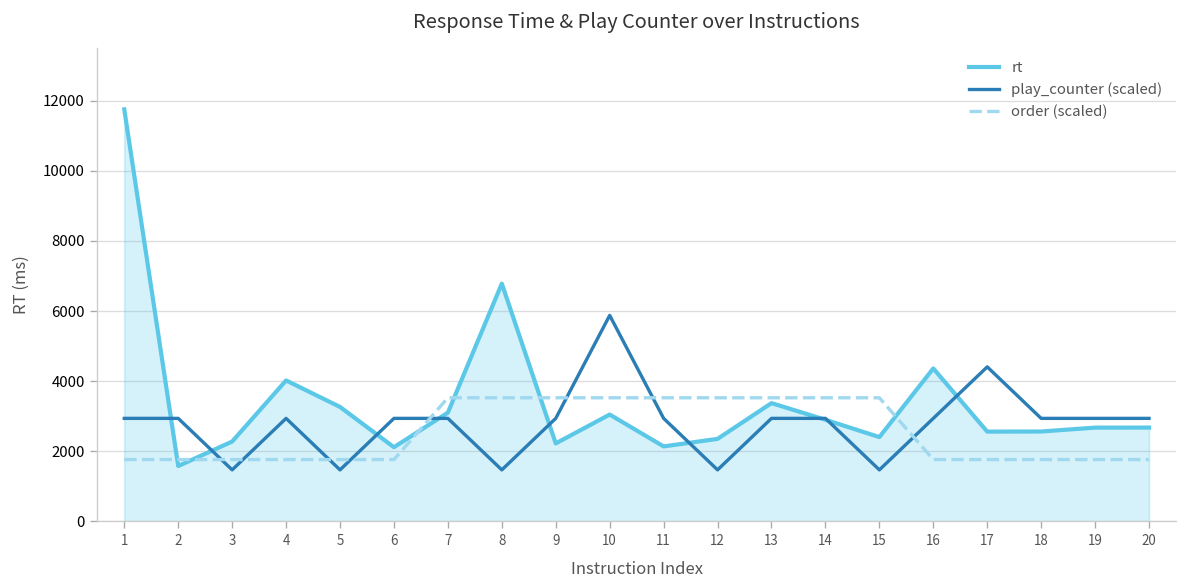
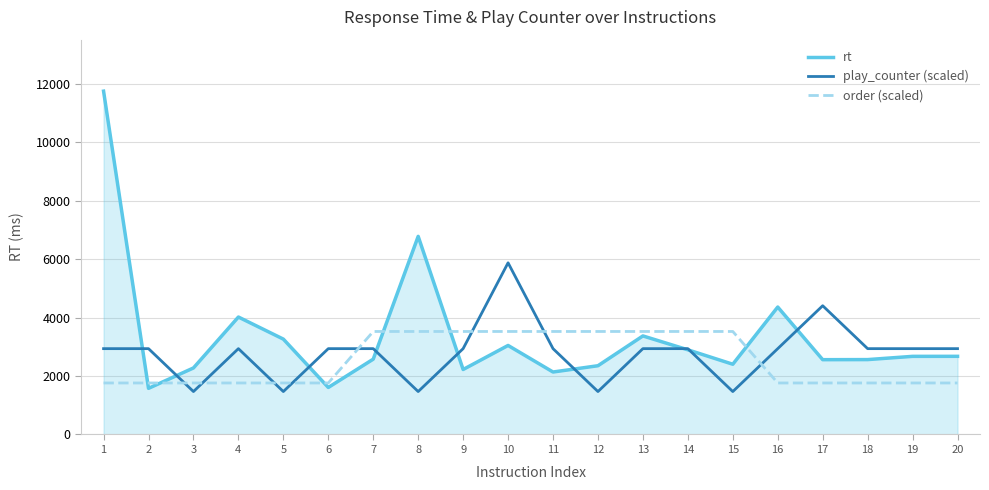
  {
    "rt": {
      "1": 11800,
      "2": 1600,
      "3": 2300,
      "4": 4000,
      "5": 3300,
-     "6": 2100,
-     "7": 3100,
+     "6": 1600,
+     "7": 2600,
      "8": 6800,
      "9": 2200,
      "10": 3000,
      "11": 2100,
      "12": 2400,
      "13": 3400,
      "15": 2400,
      "16": 4400,
      "17": 2600,
      "18": 2600,
      "19": 2700,
      "20": 2700
    },
    "play_counter (scaled)": {
      "1": 2900,
      "2": 2900,
      "3": 1500,
      "4": 2900,
      "5": 1500,
      "6": 2900,
      "7": 2900,
      "8": 1500,
      "9": 2900,
      "10": 5900,
      "11": 2900,
      "12": 1500,
      "13": 2900,
      "15": 1500,
      "16": 2900,
      "17": 4400,
      "18": 2900,
      "19": 2900,
      "20": 2900
    },
    "order (scaled)": {
      "1": 1800,
      "2": 1800,
      "3": 1800,
      "4": 1800,
      "5": 1800,
      "6": 1800,
      "7": 3500,
      "8": 3500,
      "9": 3500,
      "10": 3500,
      "11": 3500,
      "12": 3500,
      "13": 3500,
      "14": 3500,
      "15": 3500,
      "16": 1800,
      "17": 1800,
      "18": 1800,
      "19": 1800,
      "20": 1800
    }
  }
